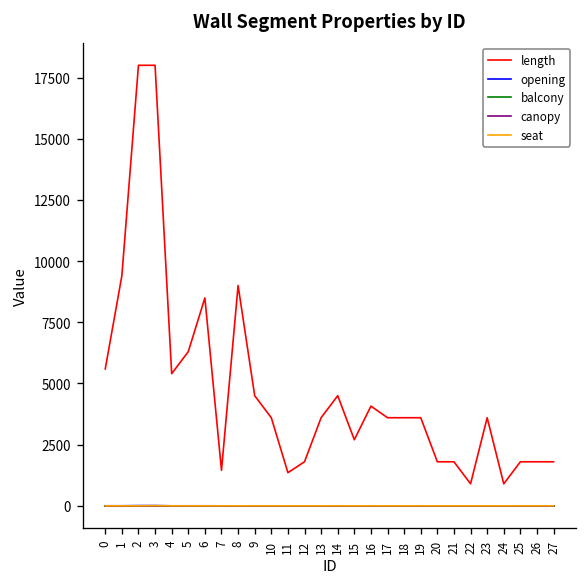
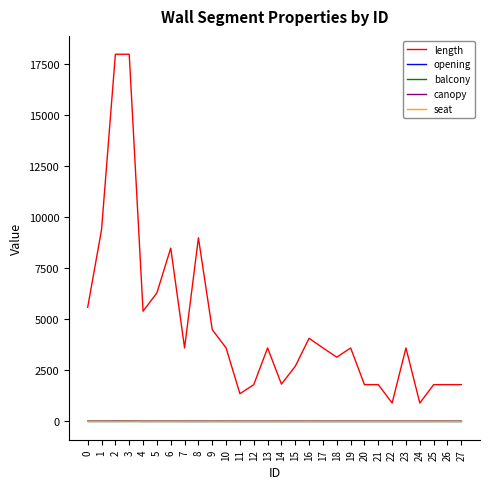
  {
    "length": {
      "0": 5600,
      "1": 9400,
      "2": 18000,
      "3": 18000,
      "4": 5400,
      "5": 6300,
      "6": 8500,
-     "7": 1500,
+     "7": 3600,
      "8": 9000,
      "9": 4500,
      "10": 3600,
      "11": 1400,
      "12": 1800,
      "13": 3600,
-     "14": 4500,
+     "14": 1800,
      "15": 2700,
      "16": 4100,
      "17": 3600,
-     "18": 3600,
+     "18": 3100,
      "19": 3600,
      "20": 1800,
      "21": 1800,
      "22": 900,
      "23": 3600,
      "24": 900,
      "25": 1800,
      "26": 1800,
      "27": 1800
    },
    "seat": {
      "0": 0,
      "1": 0,
      "2": 0,
      "3": 0,
      "4": 0,
      "5": 0,
      "6": 0,
      "7": 0,
      "8": 0,
      "9": 0,
      "10": 0,
      "11": 0,
      "12": 0,
      "13": 0,
      "14": 0,
      "15": 0,
      "16": 0,
      "17": 0,
      "18": 0,
      "19": 0,
      "20": 0,
      "21": 0,
      "22": 0,
      "23": 0,
      "24": 0,
      "25": 0,
      "26": 0,
      "27": 0
    }
  }
